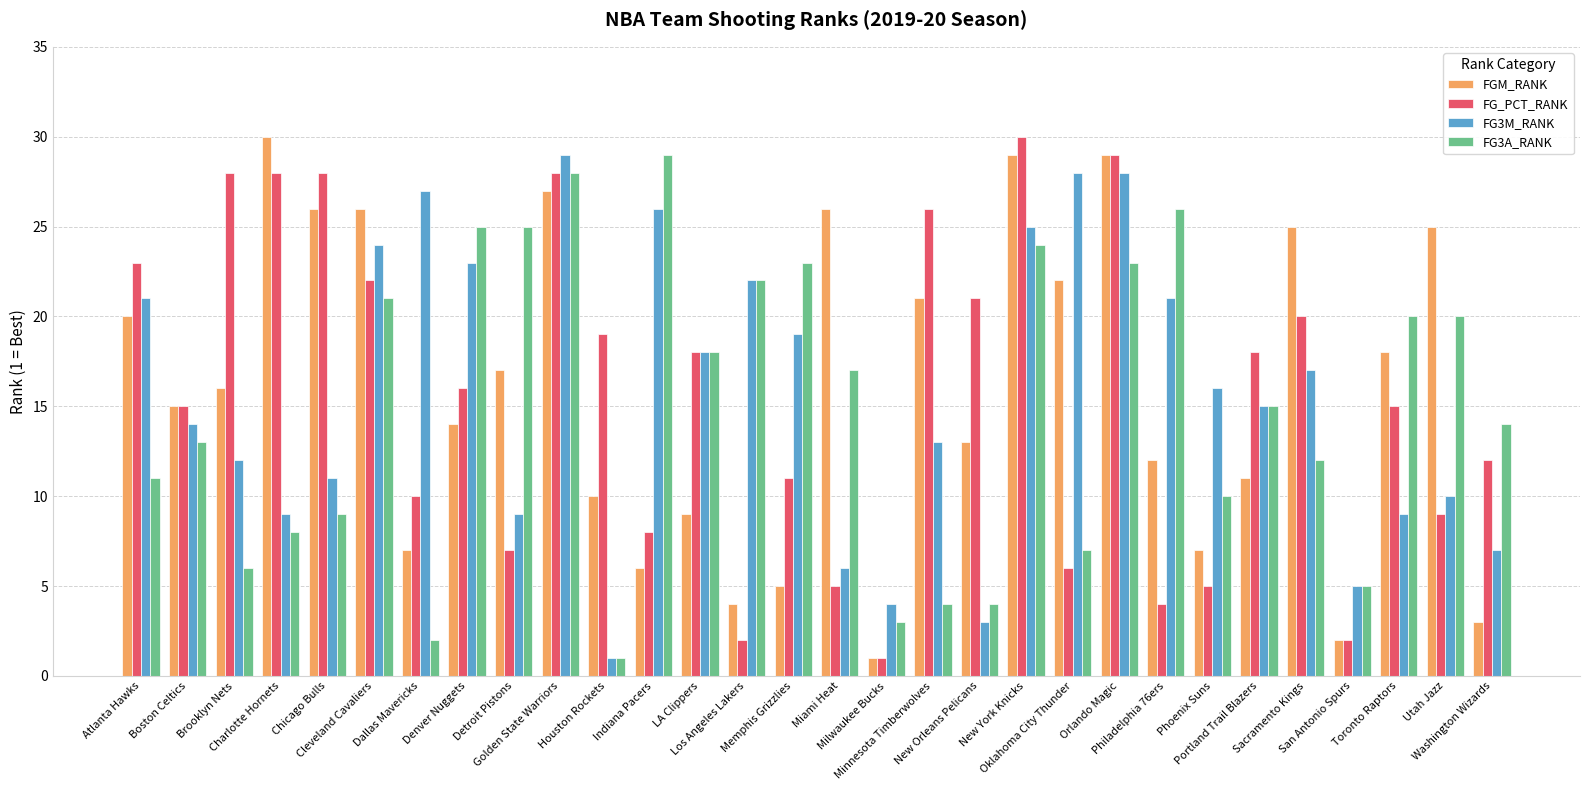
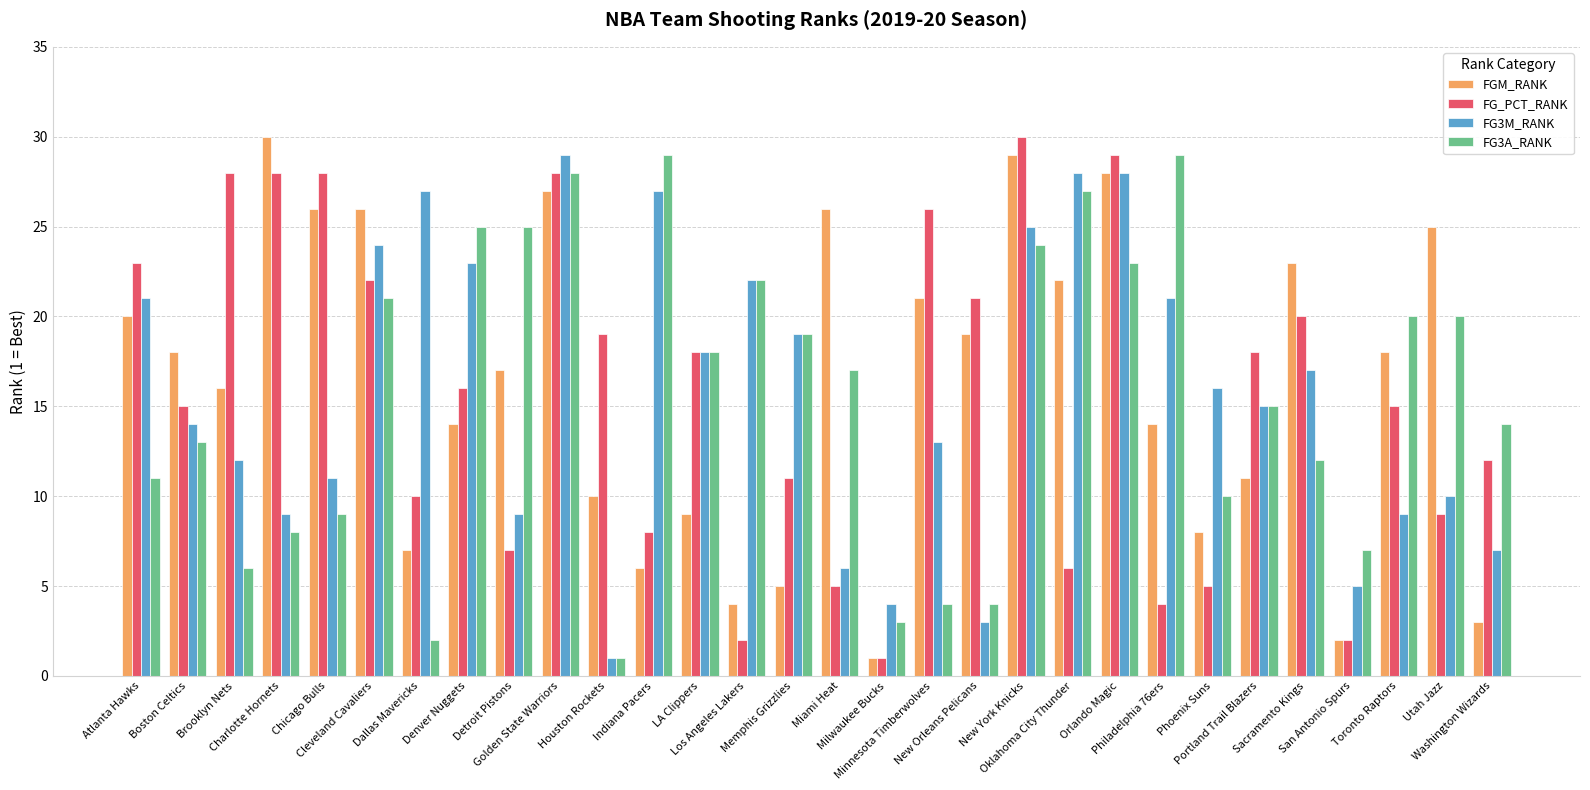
  {
    "FGM_RANK": {
      "Atlanta Hawks": 20,
-     "Boston Celtics": 15,
+     "Boston Celtics": 18,
      "Brooklyn Nets": 16,
      "Charlotte Hornets": 30,
      "Chicago Bulls": 26,
      "Cleveland Cavaliers": 26,
      "Dallas Mavericks": 7,
      "Denver Nuggets": 14,
      "Detroit Pistons": 17,
      "Golden State Warriors": 27,
      "Houston Rockets": 10,
      "Indiana Pacers": 6,
      "LA Clippers": 9,
      "Los Angeles Lakers": 4,
      "Memphis Grizzlies": 5,
      "Miami Heat": 26,
      "Milwaukee Bucks": 1,
      "Minnesota Timberwolves": 21,
-     "New Orleans Pelicans": 13,
+     "New Orleans Pelicans": 19,
      "New York Knicks": 29,
      "Oklahoma City Thunder": 22,
-     "Orlando Magic": 29,
-     "Philadelphia 76ers": 12,
-     "Phoenix Suns": 7,
+     "Orlando Magic": 28,
+     "Philadelphia 76ers": 14,
+     "Phoenix Suns": 8,
      "Portland Trail Blazers": 11,
-     "Sacramento Kings": 25,
+     "Sacramento Kings": 23,
      "San Antonio Spurs": 2,
      "Toronto Raptors": 18,
      "Utah Jazz": 25,
      "Washington Wizards": 3
    },
    "FG_PCT_RANK": {
      "Atlanta Hawks": 23,
      "Boston Celtics": 15,
      "Brooklyn Nets": 28,
      "Charlotte Hornets": 28,
      "Chicago Bulls": 28,
      "Cleveland Cavaliers": 22,
      "Dallas Mavericks": 10,
      "Denver Nuggets": 16,
      "Detroit Pistons": 7,
      "Golden State Warriors": 28,
      "Houston Rockets": 19,
      "Indiana Pacers": 8,
      "LA Clippers": 18,
      "Los Angeles Lakers": 2,
      "Memphis Grizzlies": 11,
      "Miami Heat": 5,
      "Milwaukee Bucks": 1,
      "Minnesota Timberwolves": 26,
      "New Orleans Pelicans": 21,
      "New York Knicks": 30,
      "Oklahoma City Thunder": 6,
      "Orlando Magic": 29,
      "Philadelphia 76ers": 4,
      "Phoenix Suns": 5,
      "Portland Trail Blazers": 18,
      "Sacramento Kings": 20,
      "San Antonio Spurs": 2,
      "Toronto Raptors": 15,
      "Utah Jazz": 9,
      "Washington Wizards": 12
    },
    "FG3M_RANK": {
      "Atlanta Hawks": 21,
      "Boston Celtics": 14,
      "Brooklyn Nets": 12,
      "Charlotte Hornets": 9,
      "Chicago Bulls": 11,
      "Cleveland Cavaliers": 24,
      "Dallas Mavericks": 27,
      "Denver Nuggets": 23,
      "Detroit Pistons": 9,
      "Golden State Warriors": 29,
      "Houston Rockets": 1,
-     "Indiana Pacers": 26,
+     "Indiana Pacers": 27,
      "LA Clippers": 18,
      "Los Angeles Lakers": 22,
      "Memphis Grizzlies": 19,
      "Miami Heat": 6,
      "Milwaukee Bucks": 4,
      "Minnesota Timberwolves": 13,
      "New Orleans Pelicans": 3,
      "New York Knicks": 25,
      "Oklahoma City Thunder": 28,
      "Orlando Magic": 28,
      "Philadelphia 76ers": 21,
      "Phoenix Suns": 16,
      "Portland Trail Blazers": 15,
      "Sacramento Kings": 17,
      "San Antonio Spurs": 5,
      "Toronto Raptors": 9,
      "Utah Jazz": 10,
      "Washington Wizards": 7
    },
    "FG3A_RANK": {
      "Atlanta Hawks": 11,
      "Boston Celtics": 13,
      "Brooklyn Nets": 6,
      "Charlotte Hornets": 8,
      "Chicago Bulls": 9,
      "Cleveland Cavaliers": 21,
      "Dallas Mavericks": 2,
      "Denver Nuggets": 25,
      "Detroit Pistons": 25,
      "Golden State Warriors": 28,
      "Houston Rockets": 1,
      "Indiana Pacers": 29,
      "LA Clippers": 18,
      "Los Angeles Lakers": 22,
-     "Memphis Grizzlies": 23,
+     "Memphis Grizzlies": 19,
      "Miami Heat": 17,
      "Milwaukee Bucks": 3,
      "Minnesota Timberwolves": 4,
      "New Orleans Pelicans": 4,
      "New York Knicks": 24,
-     "Oklahoma City Thunder": 7,
+     "Oklahoma City Thunder": 27,
      "Orlando Magic": 23,
-     "Philadelphia 76ers": 26,
+     "Philadelphia 76ers": 29,
      "Phoenix Suns": 10,
      "Portland Trail Blazers": 15,
      "Sacramento Kings": 12,
-     "San Antonio Spurs": 5,
+     "San Antonio Spurs": 7,
      "Toronto Raptors": 20,
      "Utah Jazz": 20,
      "Washington Wizards": 14
    }
  }
